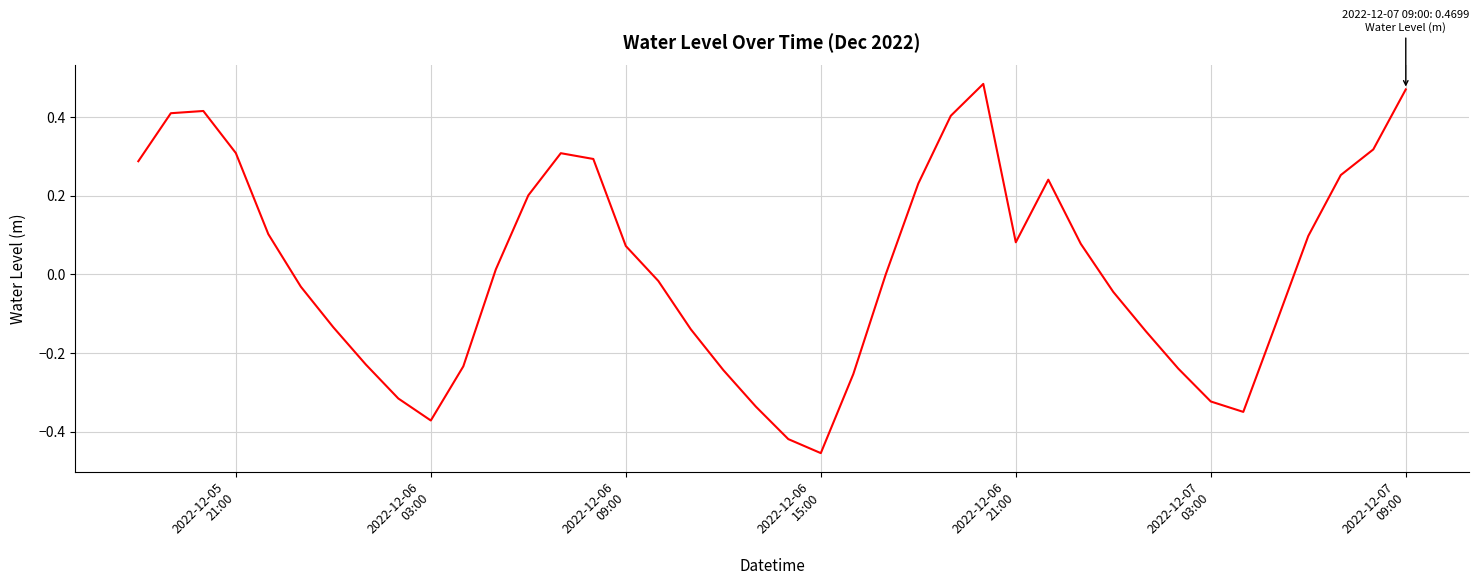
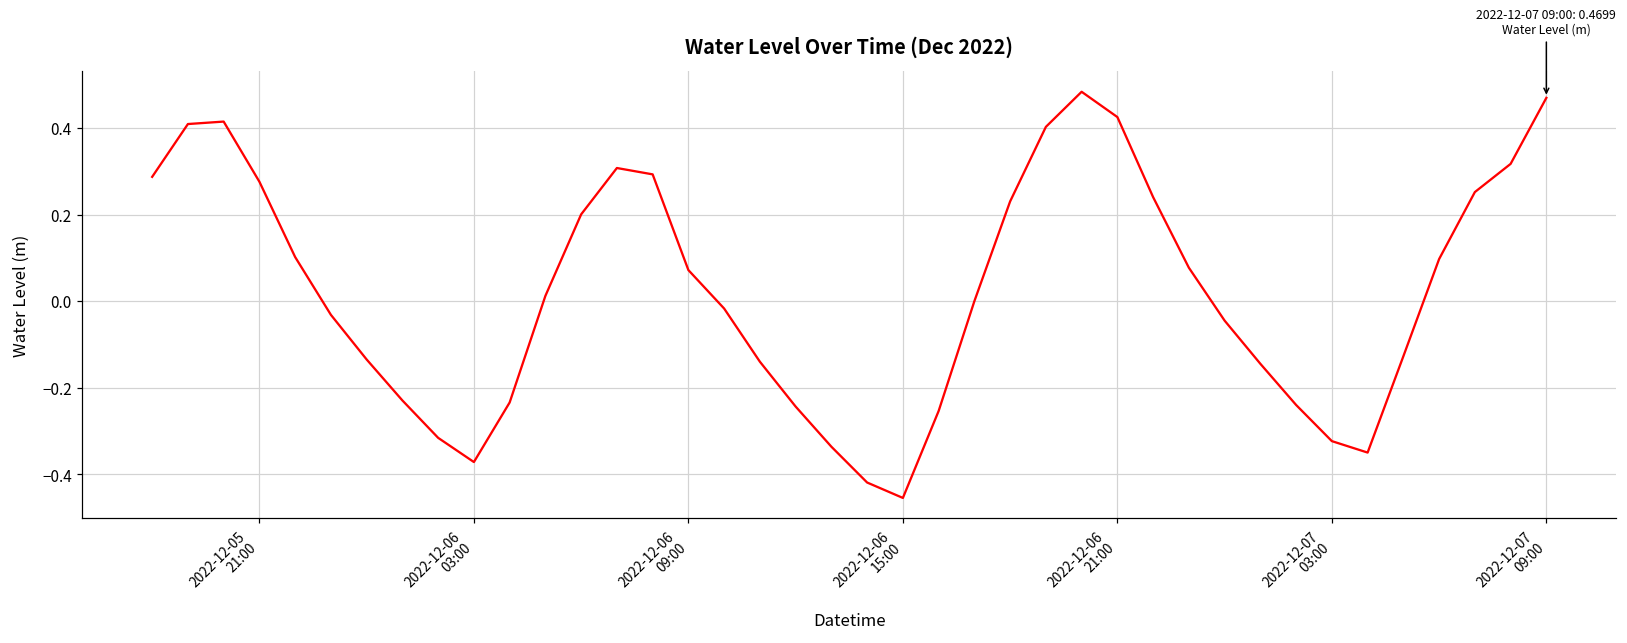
  {
-   "2022-12-05 21:00": 0.31,
+   "2022-12-05 21:00": 0.28,
    "2022-12-06 03:00": -0.37,
    "2022-12-06 09:00": 0.07,
    "2022-12-06 15:00": -0.45,
-   "2022-12-06 21:00": 0.08,
+   "2022-12-06 21:00": 0.43,
    "2022-12-07 03:00": -0.32
  }
